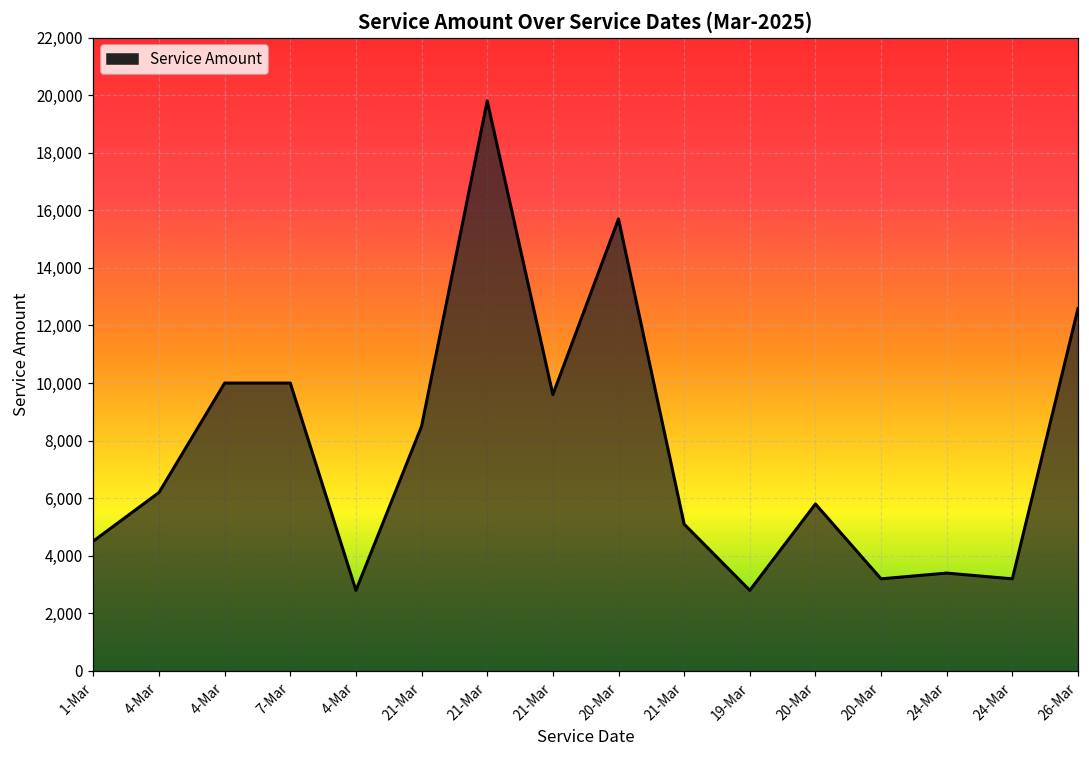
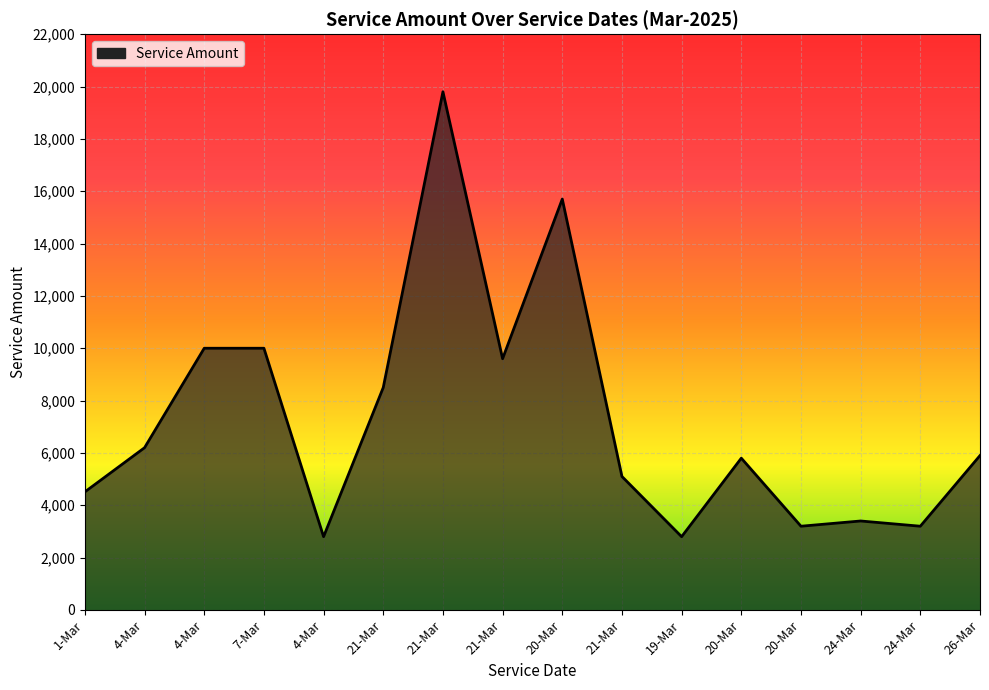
  {
    "1-Mar": "4,500",
    "7-Mar": "10,000",
    "19-Mar": "2,800",
-   "26-Mar": "12,600"
+   "26-Mar": "5,900"
  }
